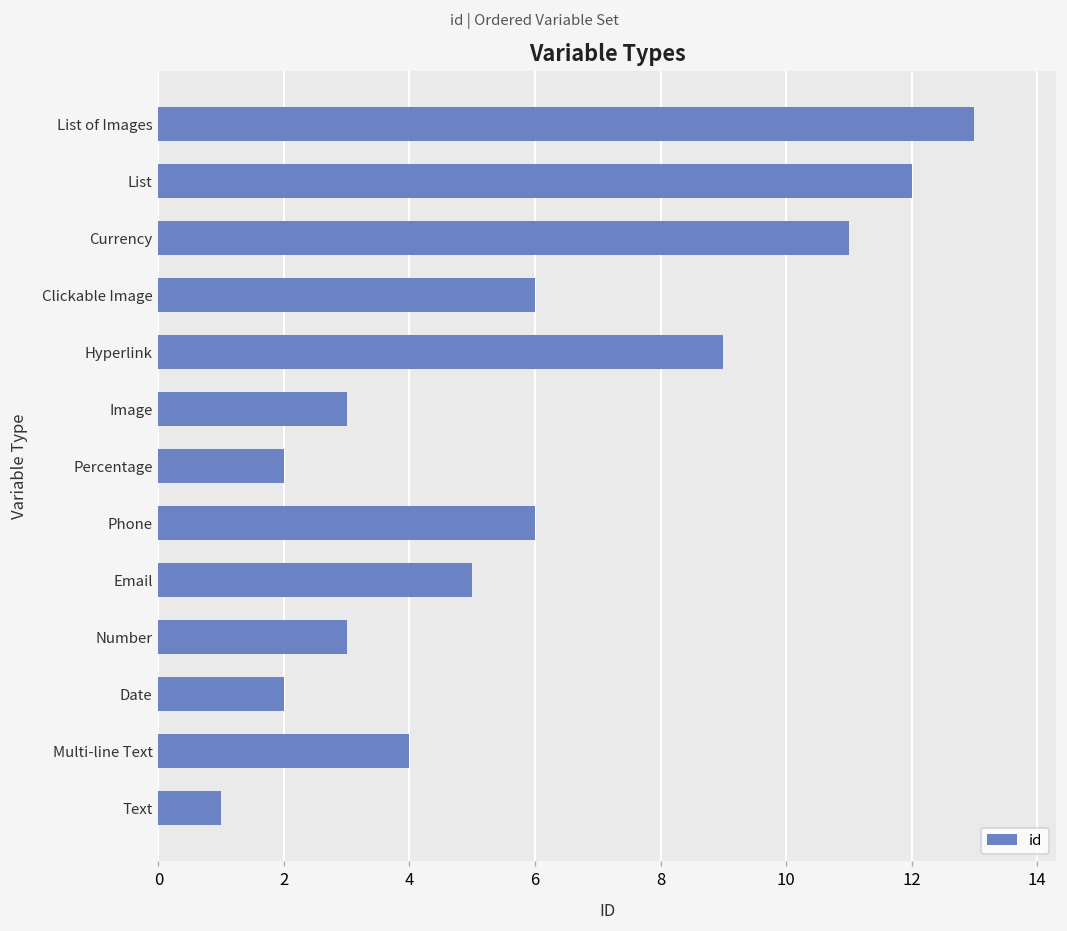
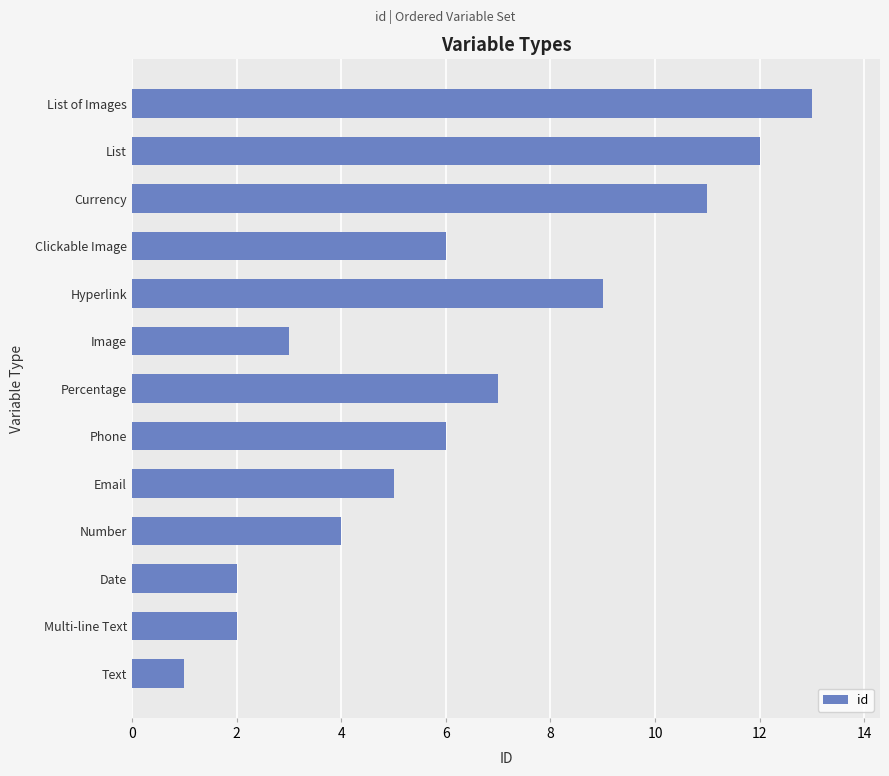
  {
    "List of Images": 13,
    "List": 12,
    "Currency": 11,
    "Clickable Image": 6,
    "Hyperlink": 9,
    "Image": 3,
-   "Percentage": 2,
+   "Percentage": 7,
    "Phone": 6,
    "Email": 5,
-   "Number": 3,
+   "Number": 4,
    "Date": 2,
-   "Multi-line Text": 4,
+   "Multi-line Text": 2,
    "Text": 1
  }
